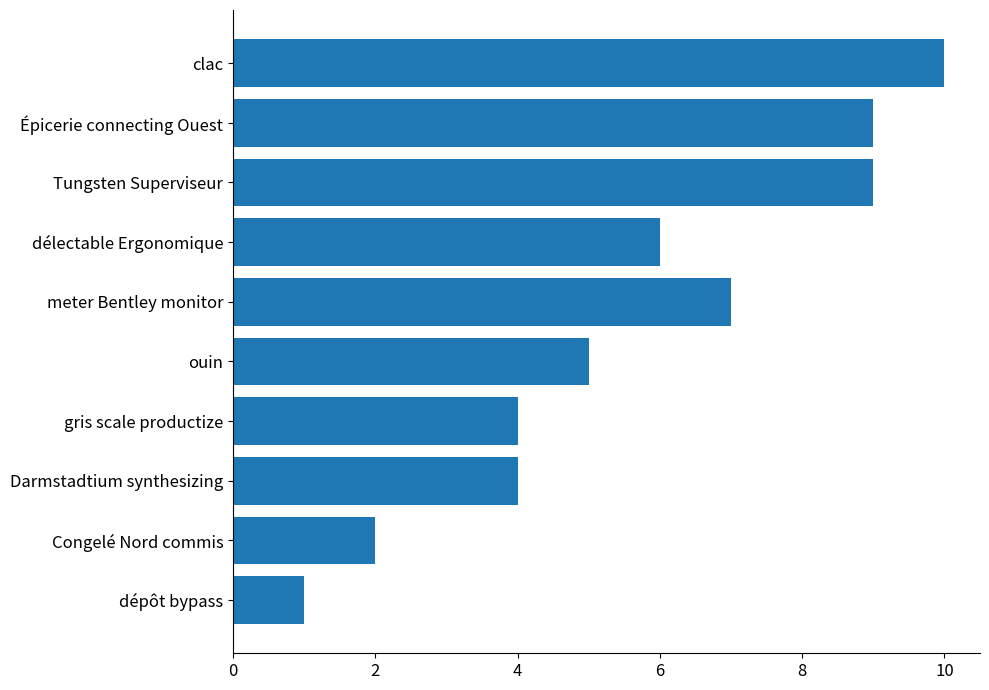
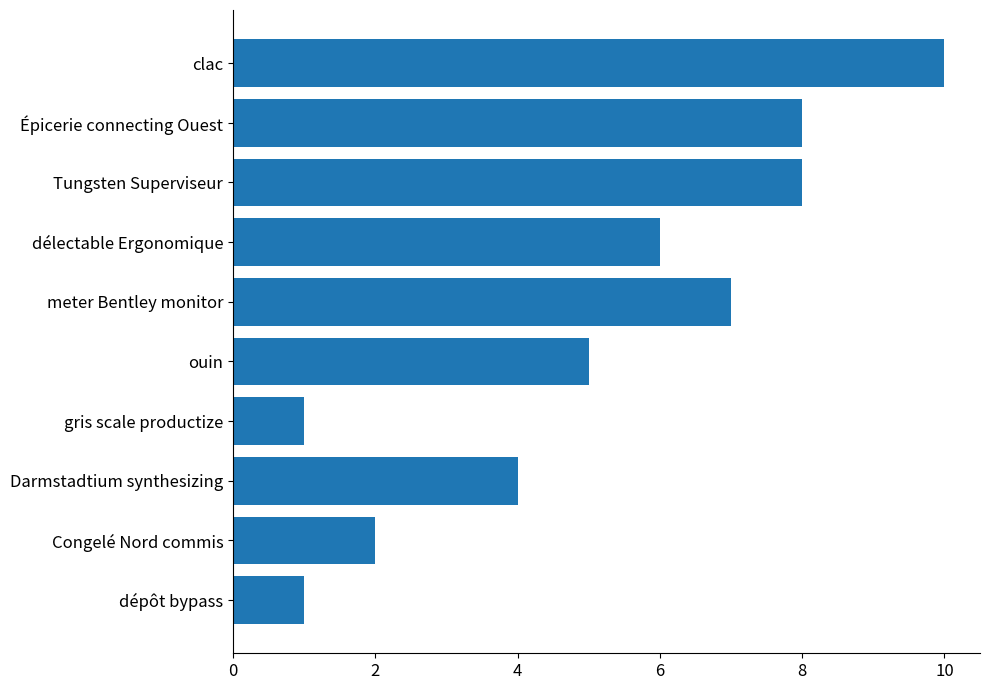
  {
    "clac": 10,
-   "Épicerie connecting Ouest": 9,
-   "Tungsten Superviseur": 9,
+   "Épicerie connecting Ouest": 8,
+   "Tungsten Superviseur": 8,
    "délectable Ergonomique": 6,
    "meter Bentley monitor": 7,
    "ouin": 5,
-   "gris scale productize": 4,
+   "gris scale productize": 1,
    "Darmstadtium synthesizing": 4,
    "Congelé Nord commis": 2,
    "dépôt bypass": 1
  }
